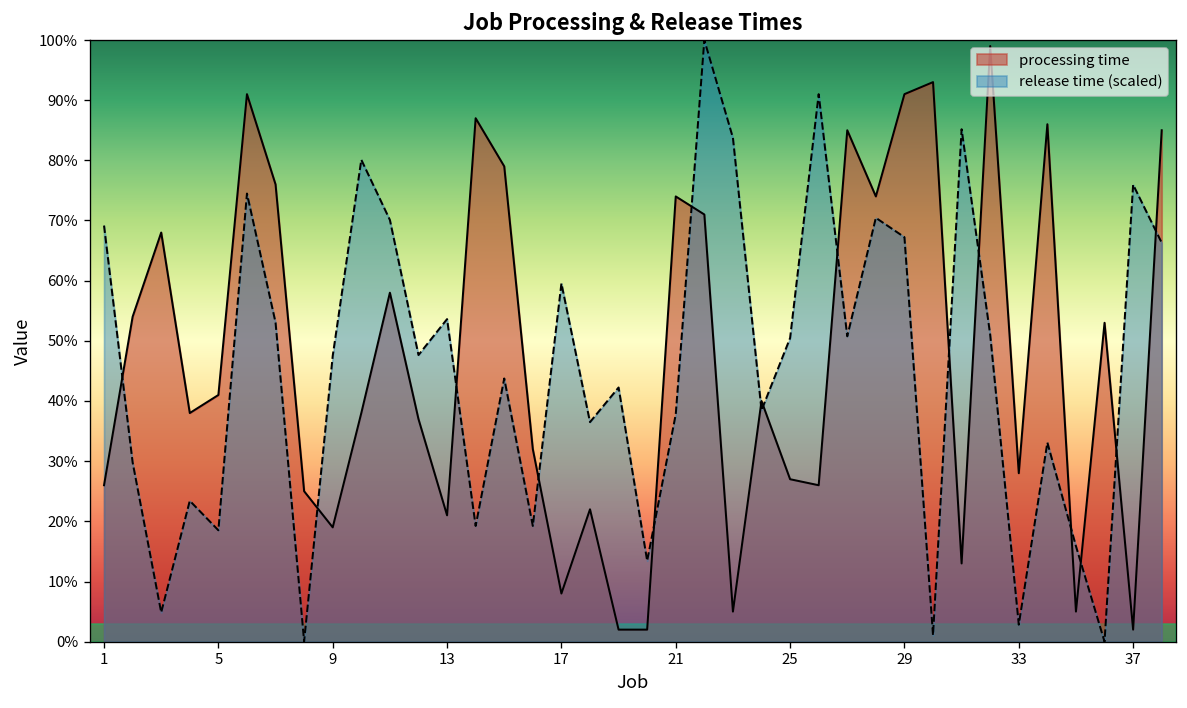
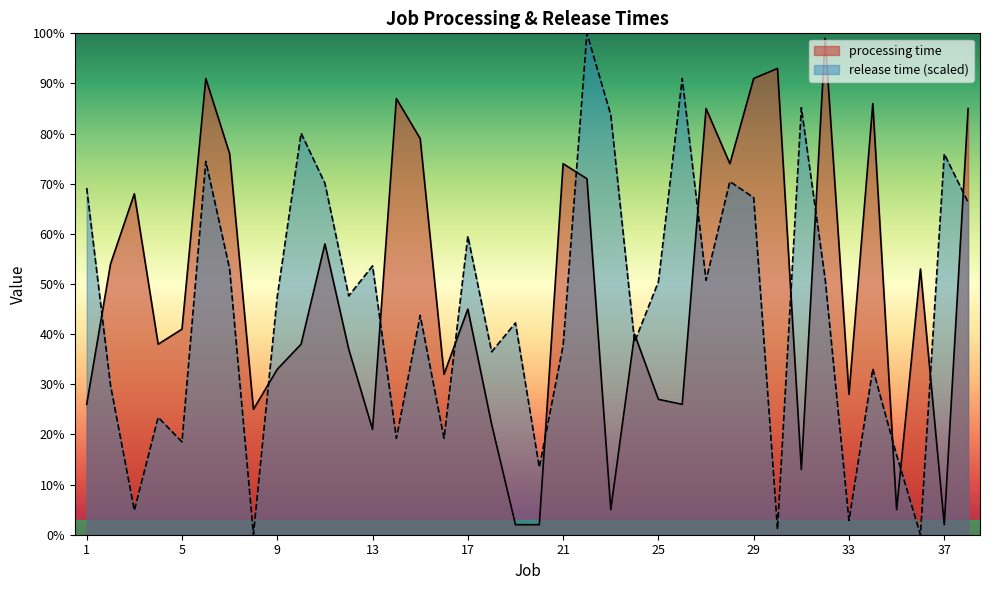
  {
    "processing time": {
      "1": "26%",
      "5": "41%",
-     "9": "19%",
+     "9": "33%",
      "13": "21%",
-     "17": "8%",
+     "17": "45%",
      "21": "74%",
      "25": "27%",
      "29": "91%",
      "33": "28%"
    },
    "release time (scaled)": {
      "1": "69%",
      "5": "19%",
      "9": "47%",
      "13": "54%",
      "17": "60%",
      "21": "38%",
      "25": "50%",
      "29": "67%",
      "37": "76%"
    }
  }
